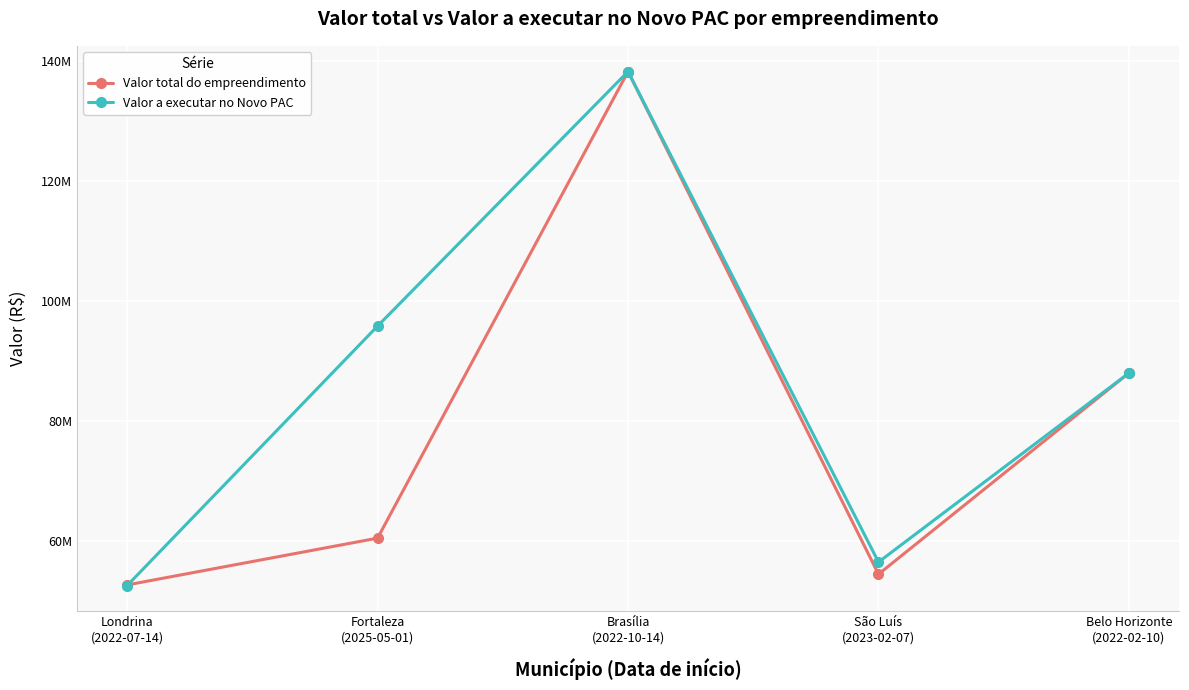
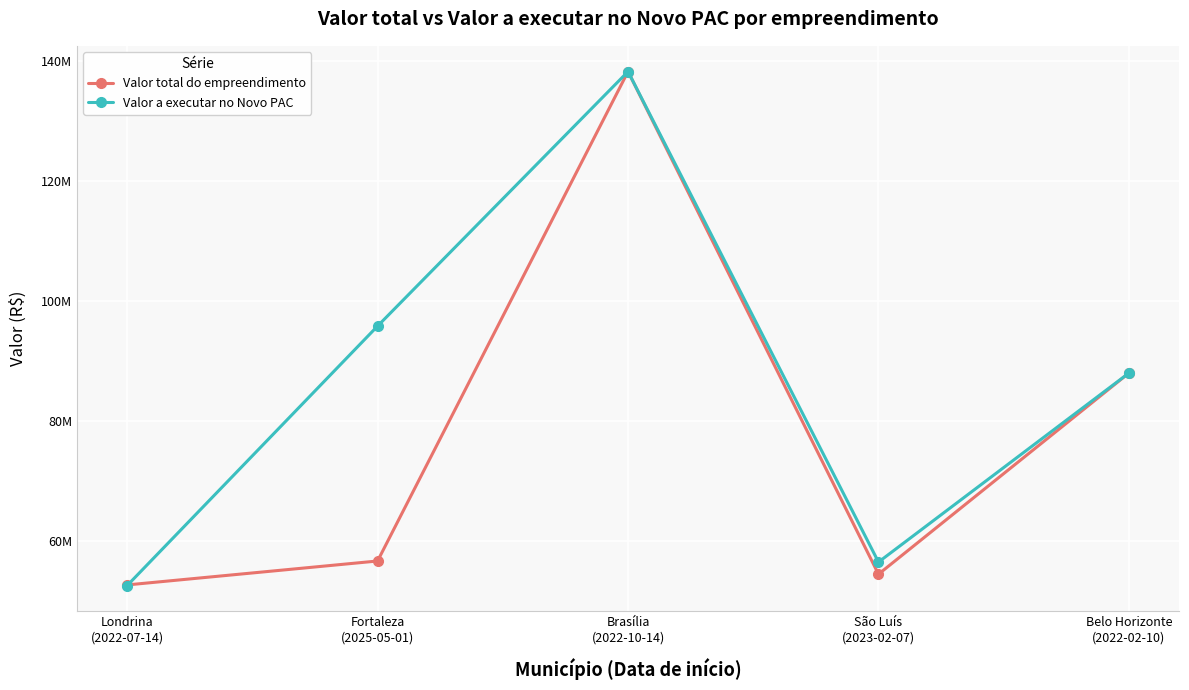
  {
    "Valor total do empreendimento": {
-     "Fortaleza (2025-05-01)": 60000000,
+     "Fortaleza (2025-05-01)": 57000000,
      "São Luís (2023-02-07)": 54000000
    },
    "Valor a executar no Novo PAC": {
      "Fortaleza (2025-05-01)": 96000000,
      "São Luís (2023-02-07)": 56000000
    }
  }
